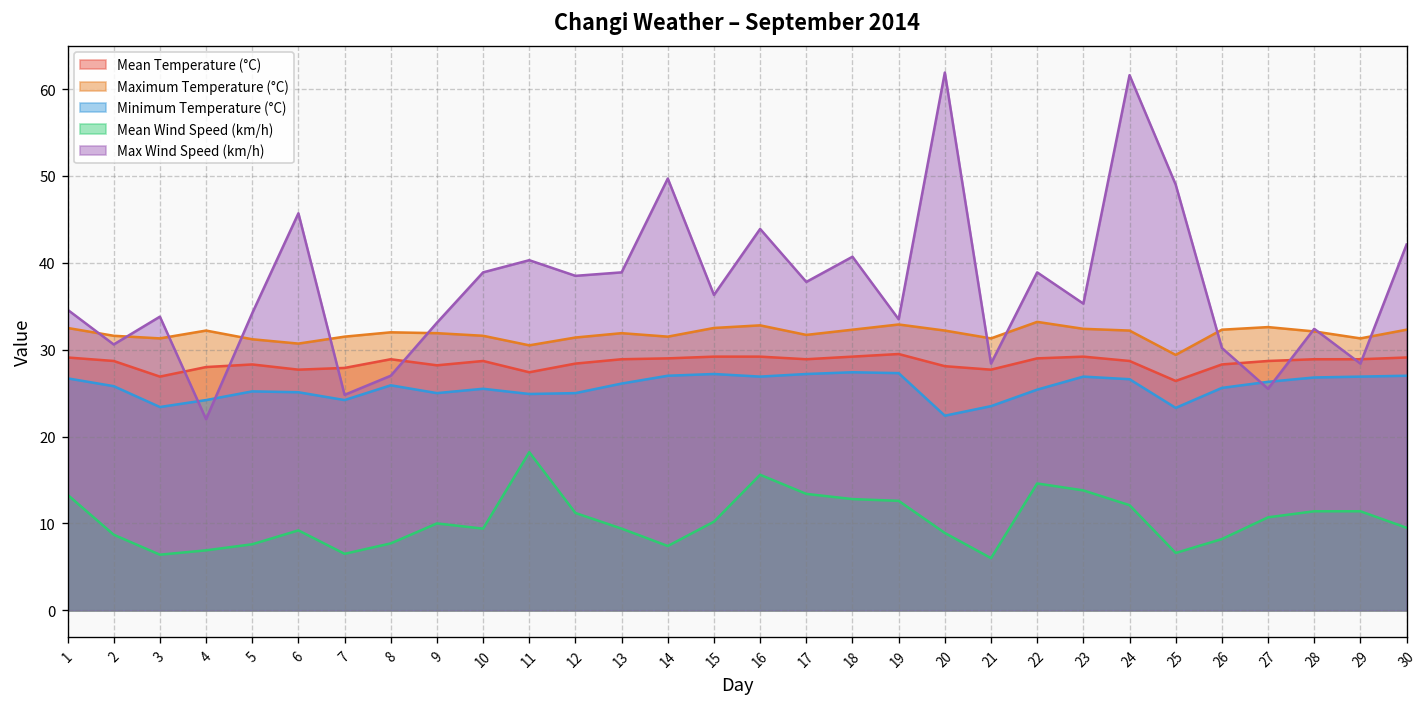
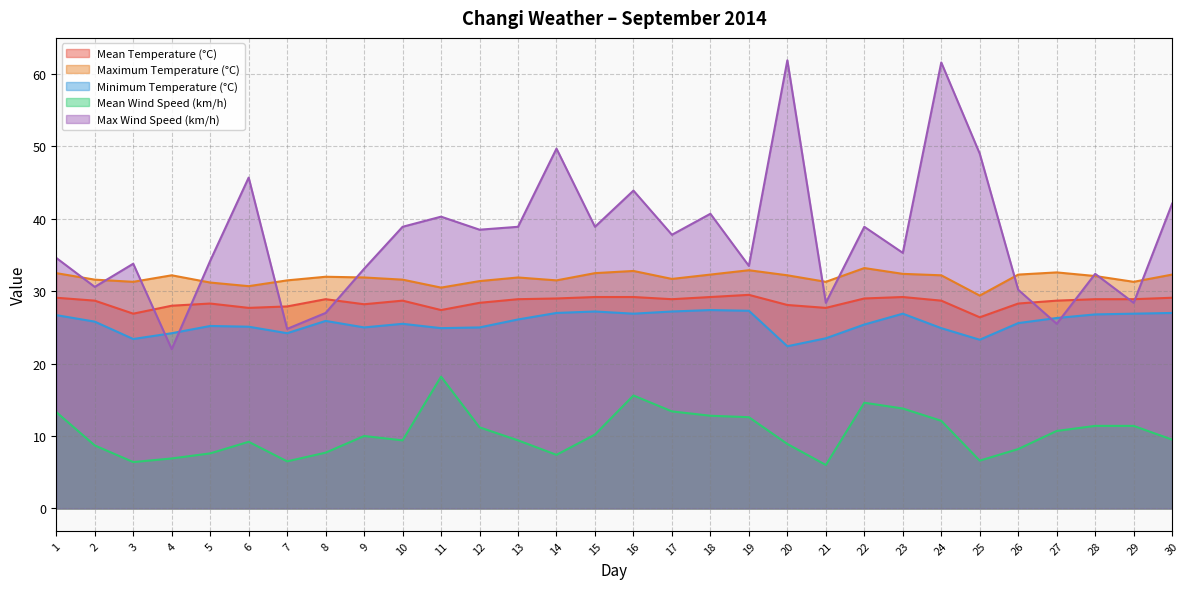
  {
    "Minimum Temperature (°C)": {
      "1": 27,
      "2": 26,
      "3": 23,
      "4": 24,
      "5": 25,
      "6": 25,
      "7": 24,
      "8": 26,
      "9": 25,
      "10": 26,
      "11": 25,
      "12": 25,
      "13": 26,
      "14": 27,
      "15": 27,
      "16": 27,
      "17": 27,
      "18": 27,
      "19": 27,
      "20": 22,
      "21": 24,
      "22": 25,
      "23": 27,
-     "24": 27,
+     "24": 25,
      "25": 23,
      "26": 26,
      "27": 26,
      "28": 27,
      "29": 27,
      "30": 27
    },
    "Mean Wind Speed (km/h)": {
      "1": 13,
      "2": 9,
      "3": 6,
      "4": 7,
      "5": 8,
      "6": 9,
      "7": 7,
      "8": 8,
      "9": 10,
      "10": 9,
      "11": 18,
      "12": 11,
      "13": 9,
      "14": 7,
      "15": 10,
      "16": 16,
      "17": 13,
      "18": 13,
      "19": 13,
      "20": 9,
      "21": 6,
      "22": 15,
      "23": 14,
      "24": 12,
      "25": 7,
      "26": 8,
      "27": 11,
      "28": 11,
      "29": 11,
      "30": 10
    },
    "Max Wind Speed (km/h)": {
      "1": 35,
      "2": 31,
      "3": 34,
      "4": 22,
      "5": 34,
      "6": 46,
      "7": 25,
      "8": 27,
      "9": 33,
      "10": 39,
      "11": 40,
      "12": 39,
      "13": 39,
      "14": 50,
-     "15": 36,
+     "15": 39,
      "16": 44,
      "17": 38,
      "18": 41,
      "19": 34,
      "20": 62,
      "21": 28,
      "22": 39,
      "23": 35,
      "24": 62,
      "25": 49,
      "26": 30,
      "27": 26,
      "29": 28,
      "30": 42
    }
  }
